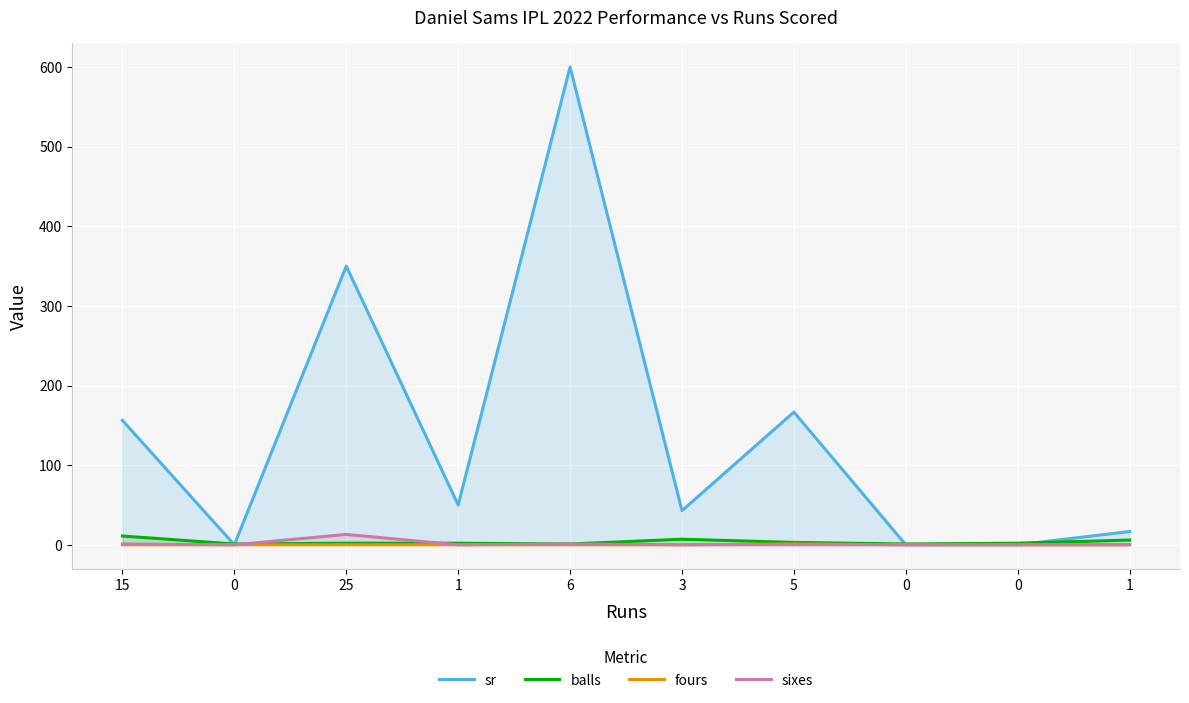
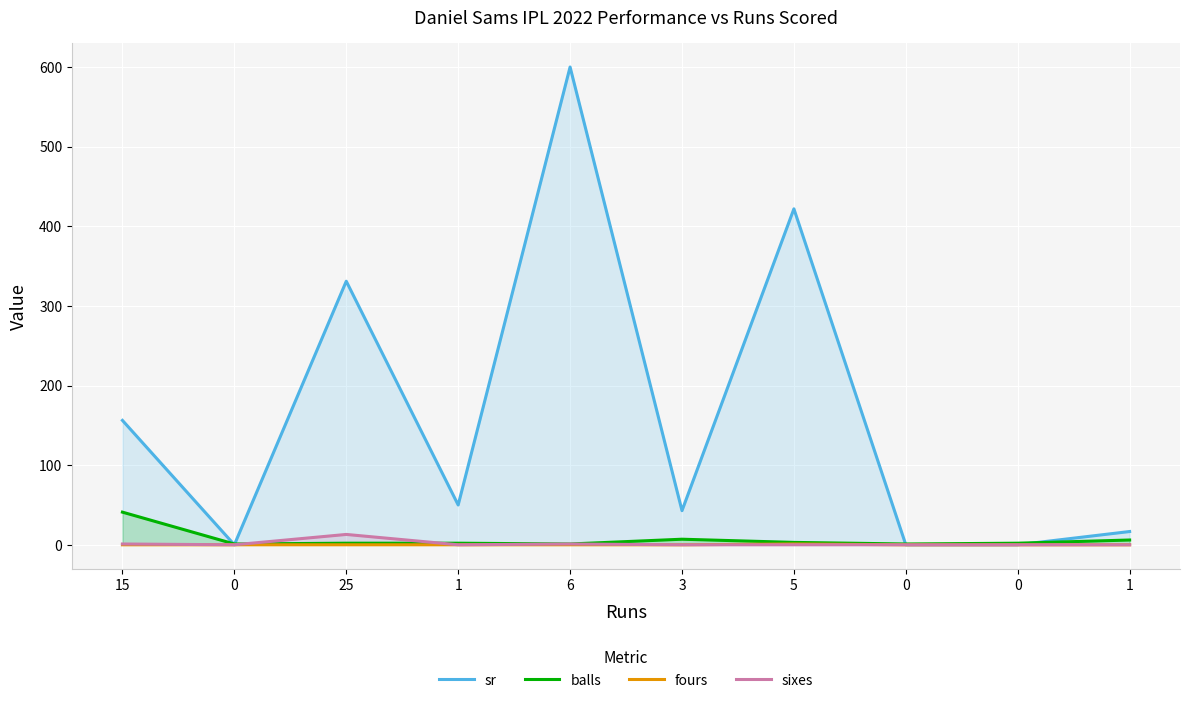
  {
    "sr": {
      "15": 160,
-     "25": 350,
+     "25": 330,
      "6": 600,
      "3": 40,
-     "5": 170
+     "5": 420
    },
    "balls": {
-     "15": 10,
+     "15": 40,
      "3": 10
    },
    "sixes": {
      "25": 10
    }
  }
